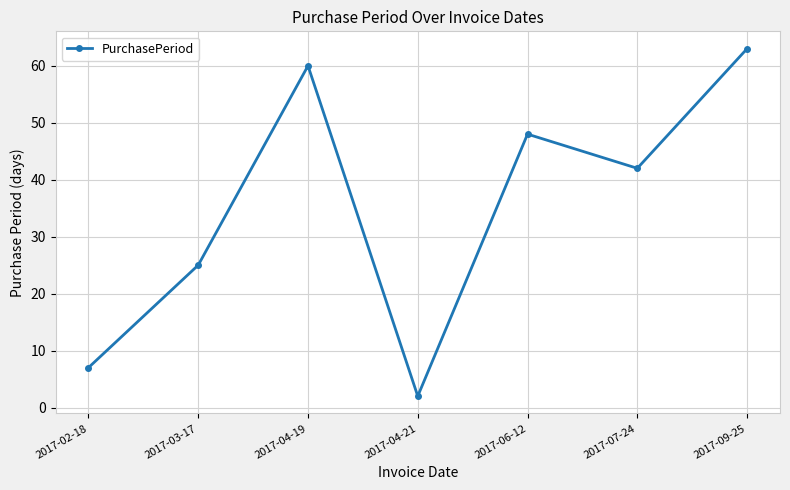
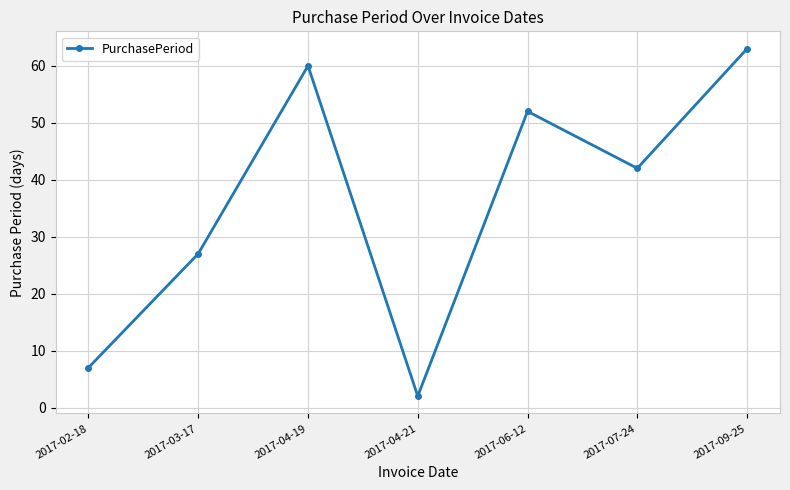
  {
    "2017-02-18": 7,
-   "2017-03-17": 25,
+   "2017-03-17": 27,
    "2017-04-19": 60,
    "2017-04-21": 2,
-   "2017-06-12": 48,
+   "2017-06-12": 52,
    "2017-07-24": 42,
    "2017-09-25": 63
  }
